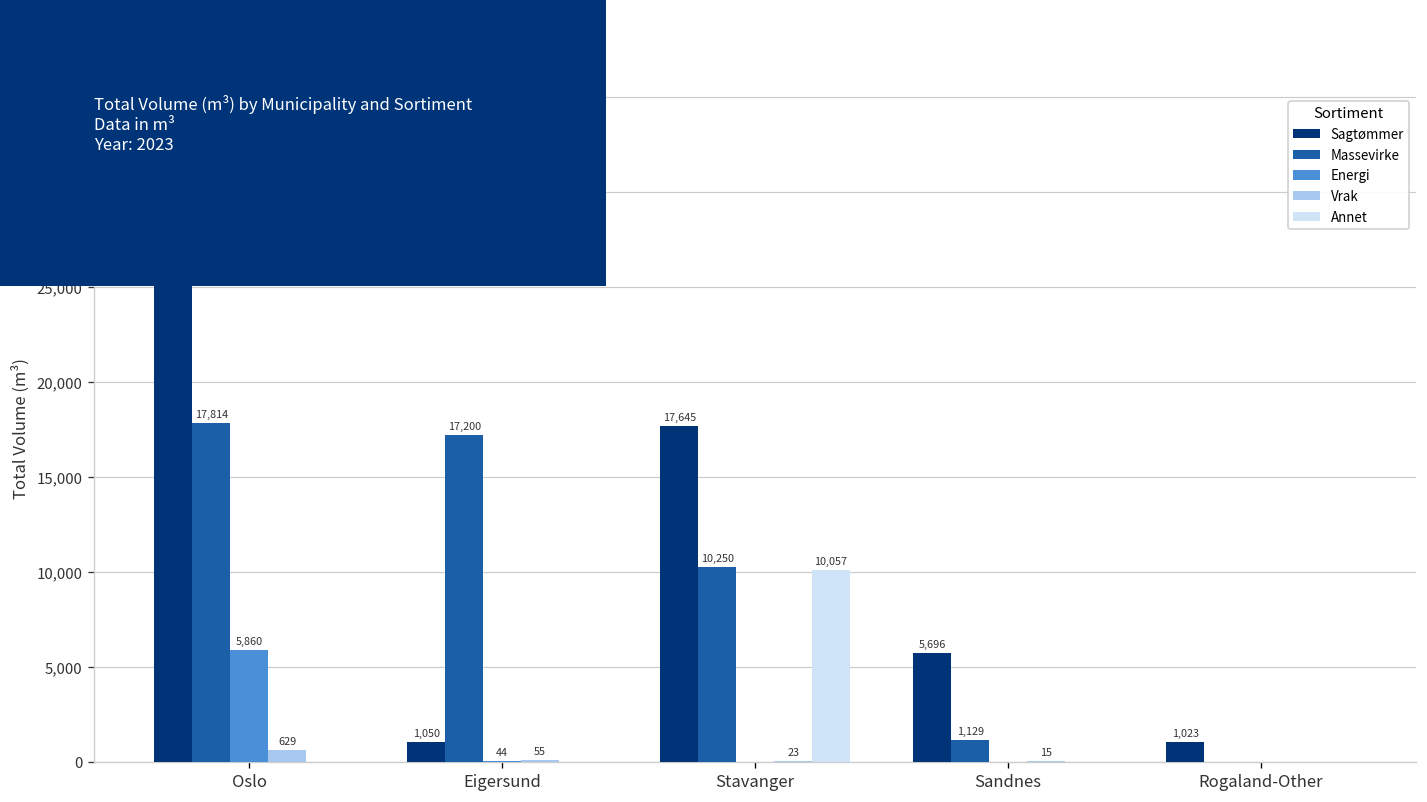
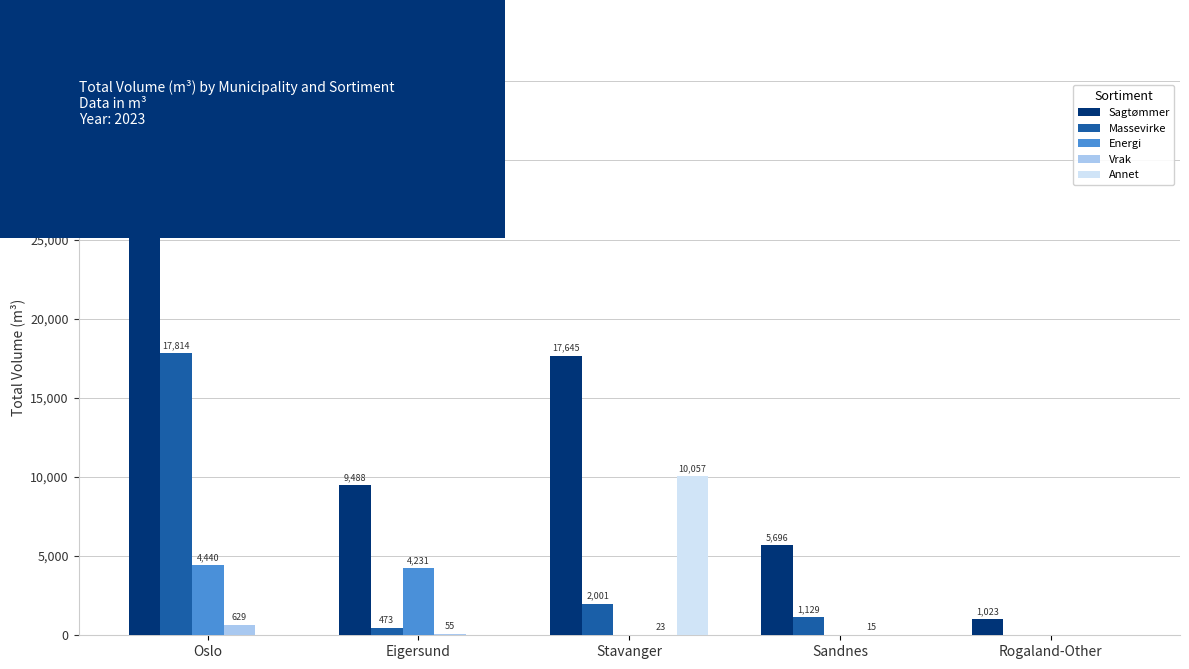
  {
    "Sagtømmer": {
-     "Eigersund": "1,050",
+     "Eigersund": "9,488",
      "Stavanger": "17,645",
      "Sandnes": "5,696",
      "Rogaland-Other": "1,023"
    },
    "Massevirke": {
      "Oslo": "17,814",
-     "Eigersund": "17,200",
-     "Stavanger": "10,250",
+     "Eigersund": "473",
+     "Stavanger": "2,001",
      "Sandnes": "1,129"
    },
    "Energi": {
-     "Oslo": "5,860",
-     "Eigersund": "44"
+     "Oslo": "4,440",
+     "Eigersund": "4,231"
    }
  }
